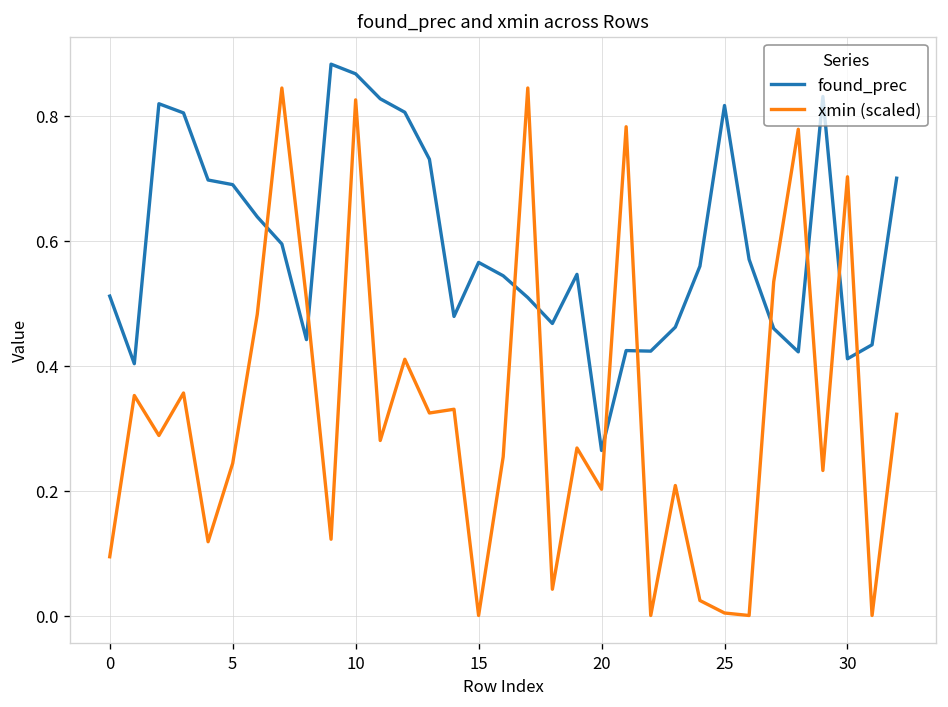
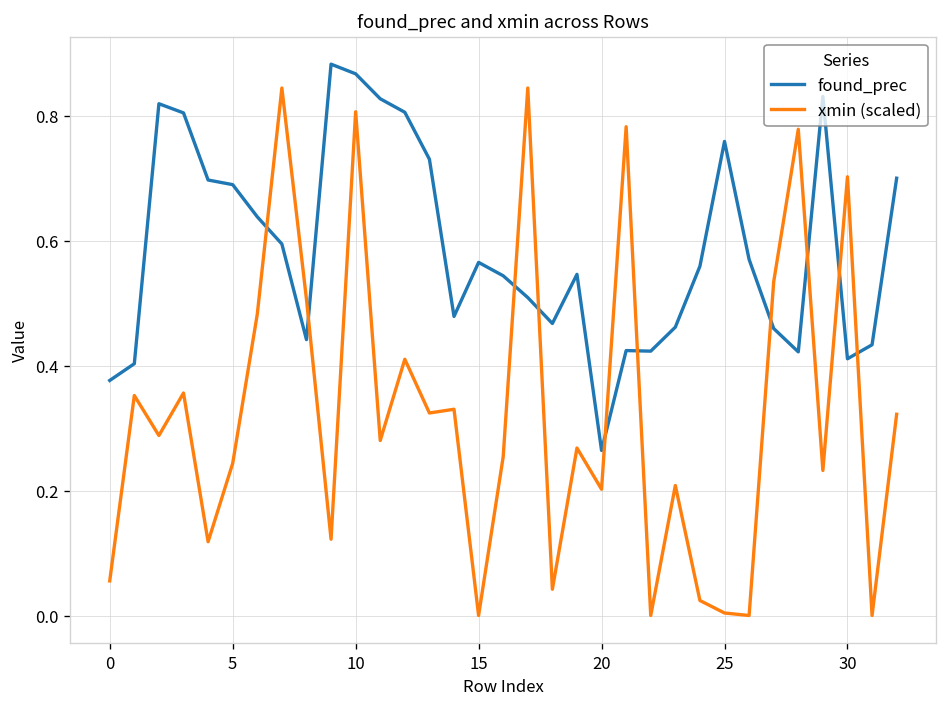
  {
    "found_prec": {
-     "0": 0.51,
+     "0": 0.38,
      "5": 0.69,
      "10": 0.87,
      "15": 0.56,
      "20": 0.26,
-     "25": 0.82,
+     "25": 0.76,
      "30": 0.41
    },
    "xmin (scaled)": {
-     "0": 0.09,
+     "0": 0.06,
      "5": 0.24,
-     "10": 0.83,
+     "10": 0.81,
      "15": 0.00,
      "20": 0.20,
      "25": 0.00,
      "30": 0.70
    }
  }
